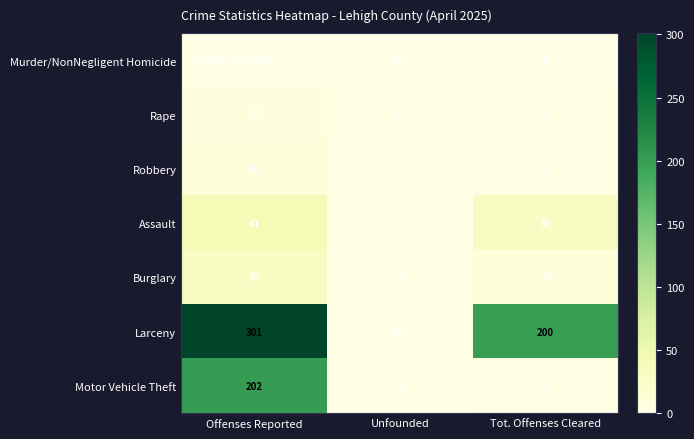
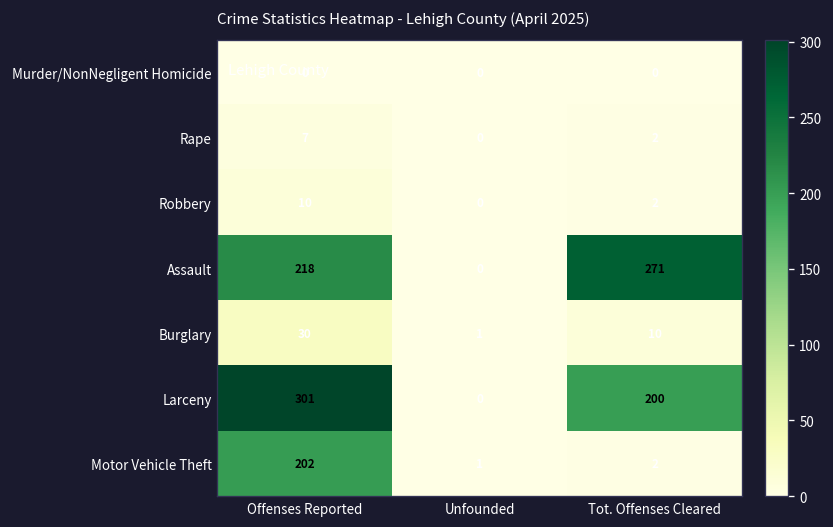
  {
    "Assault": {
-     "Offenses Reported": 41,
-     "Tot. Offenses Cleared": 30
+     "Offenses Reported": 218,
+     "Tot. Offenses Cleared": 271
    },
    "Burglary": {
      "Offenses Reported": 30
    },
    "Larceny": {
      "Offenses Reported": 301,
      "Tot. Offenses Cleared": 200
    },
    "Motor Vehicle Theft": {
      "Offenses Reported": 202
    }
  }
